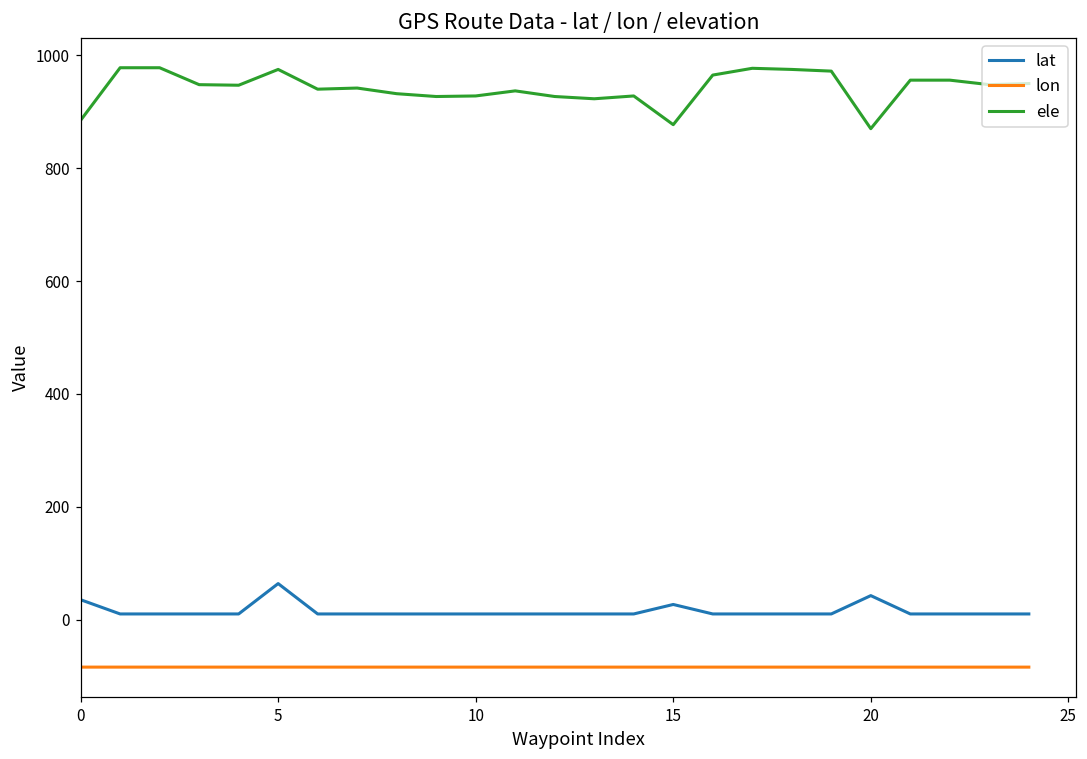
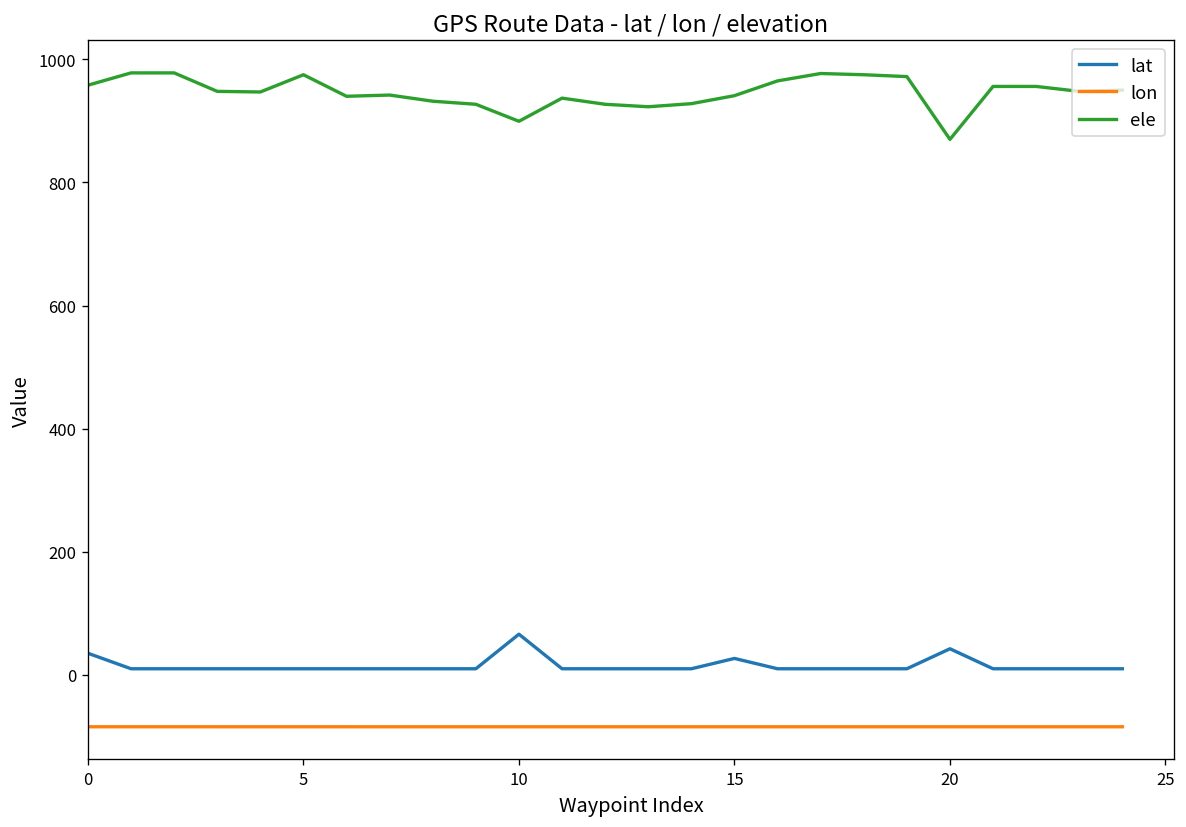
  {
    "lat": {
      "0": 40,
-     "5": 60,
-     "10": 10,
+     "5": 10,
+     "10": 70,
      "15": 30,
      "20": 40
    },
    "lon": {
      "0": -80,
      "5": -80,
      "10": -80,
      "15": -80,
      "20": -80
    },
    "ele": {
-     "0": 880,
+     "0": 960,
      "5": 980,
-     "10": 930,
-     "15": 880,
+     "10": 900,
+     "15": 940,
      "20": 870
    }
  }
